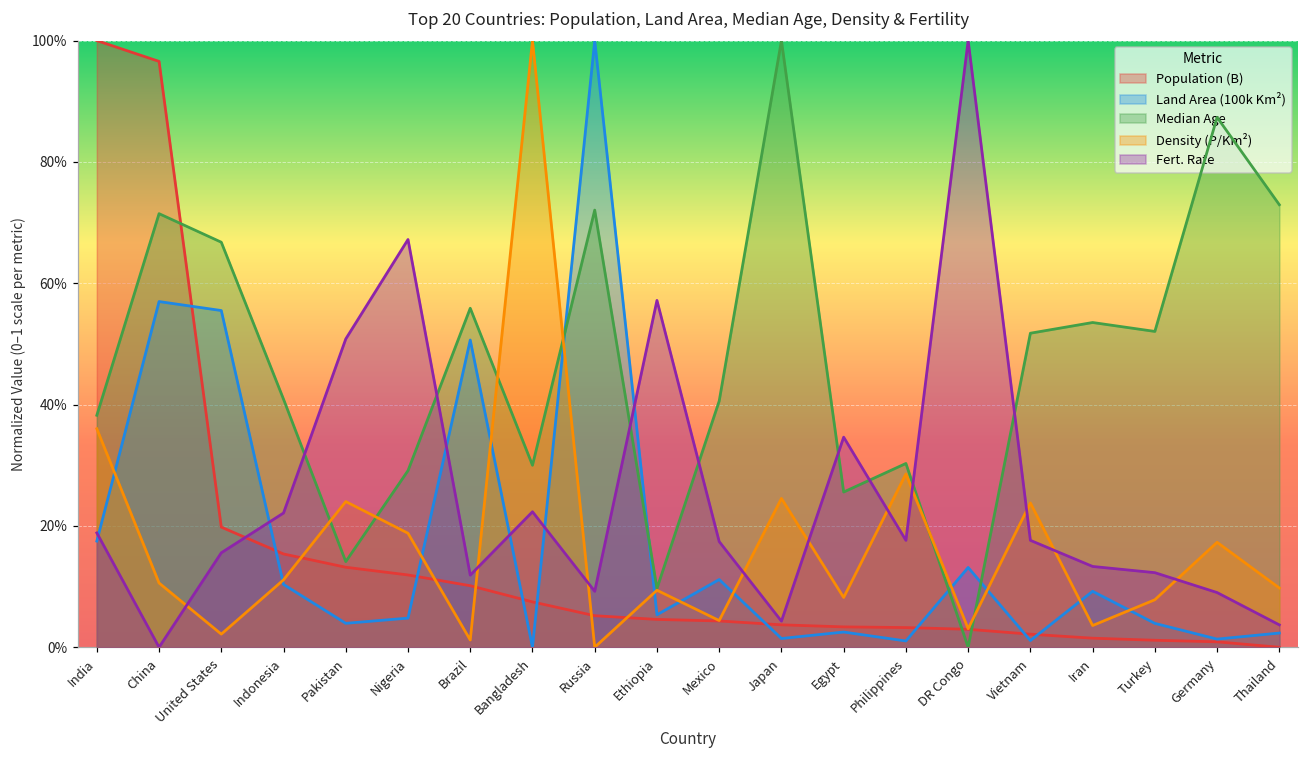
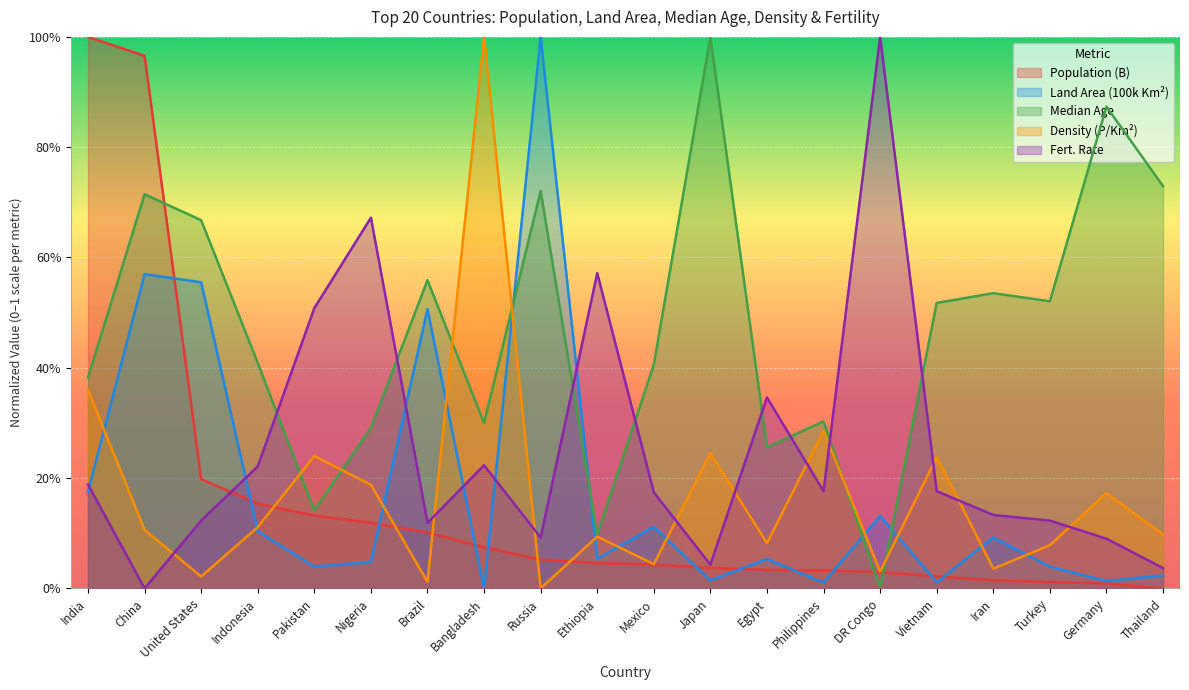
  {
    "Land Area (100k Km²)": {
      "India": "17%",
      "China": "57%",
      "United States": "56%",
      "Indonesia": "10%",
      "Pakistan": "4%",
      "Nigeria": "5%",
      "Brazil": "51%",
      "Bangladesh": "0%",
      "Russia": "100%",
      "Ethiopia": "5%",
      "Mexico": "11%",
      "Japan": "1%",
-     "Egypt": "3%",
+     "Egypt": "5%",
      "Philippines": "1%",
      "DR Congo": "13%",
      "Vietnam": "1%",
      "Iran": "9%",
      "Turkey": "4%",
      "Thailand": "2%"
    },
    "Median Age": {
      "India": "38%",
      "China": "71%",
      "United States": "67%",
      "Indonesia": "41%",
      "Pakistan": "14%",
      "Nigeria": "29%",
      "Brazil": "56%",
      "Bangladesh": "30%",
      "Russia": "72%",
      "Mexico": "41%",
      "Japan": "100%",
      "Egypt": "26%",
      "Philippines": "30%",
      "DR Congo": "0%",
      "Vietnam": "52%",
      "Iran": "54%",
      "Turkey": "52%",
      "Thailand": "73%"
    },
    "Fert. Rate": {
      "India": "19%",
      "China": "0%",
-     "United States": "16%",
+     "United States": "12%",
      "Indonesia": "22%",
      "Pakistan": "51%",
      "Nigeria": "67%",
      "Brazil": "12%",
      "Bangladesh": "22%",
      "Russia": "9%",
      "Ethiopia": "57%",
      "Mexico": "17%",
      "Japan": "4%",
      "Egypt": "35%",
      "Philippines": "18%",
      "DR Congo": "100%",
      "Vietnam": "18%",
      "Iran": "13%",
      "Turkey": "12%",
      "Germany": "9%",
      "Thailand": "4%"
    }
  }
